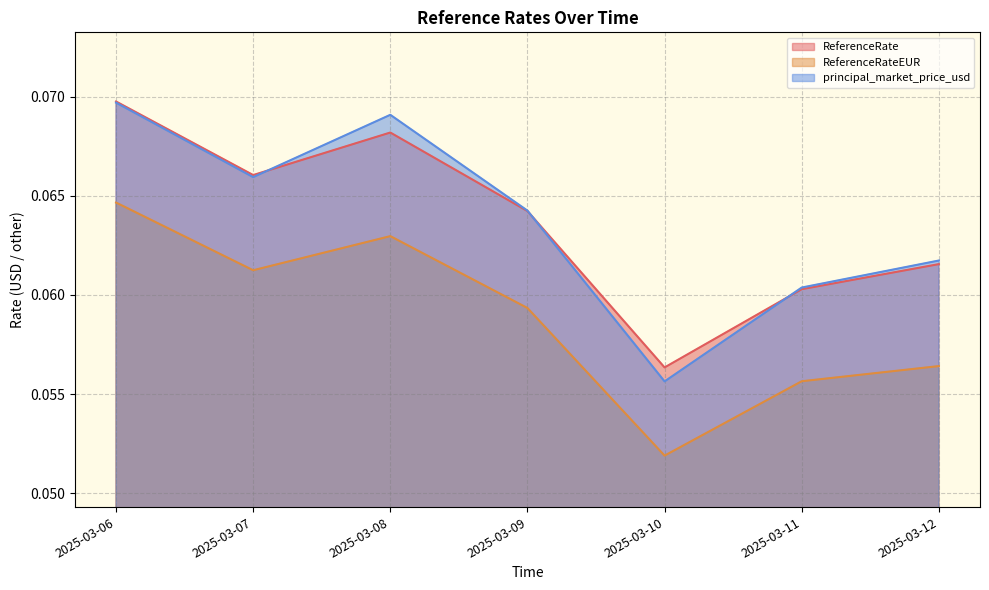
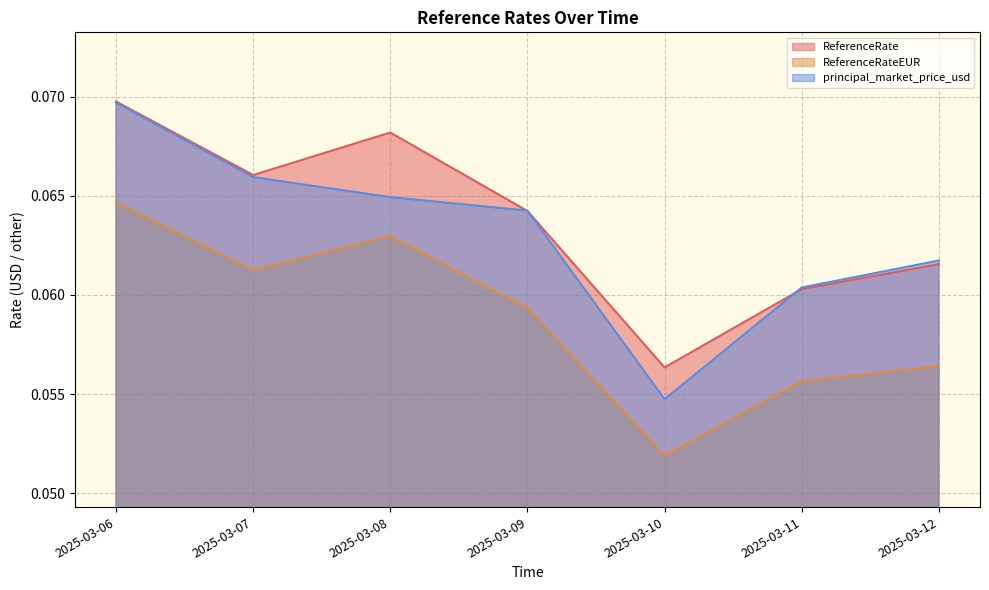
  {
    "principal_market_price_usd": {
-     "2025-03-08": 0.0691,
-     "2025-03-10": 0.0556,
+     "2025-03-08": 0.0649,
+     "2025-03-10": 0.0547,
      "2025-03-12": 0.0617
    }
  }
